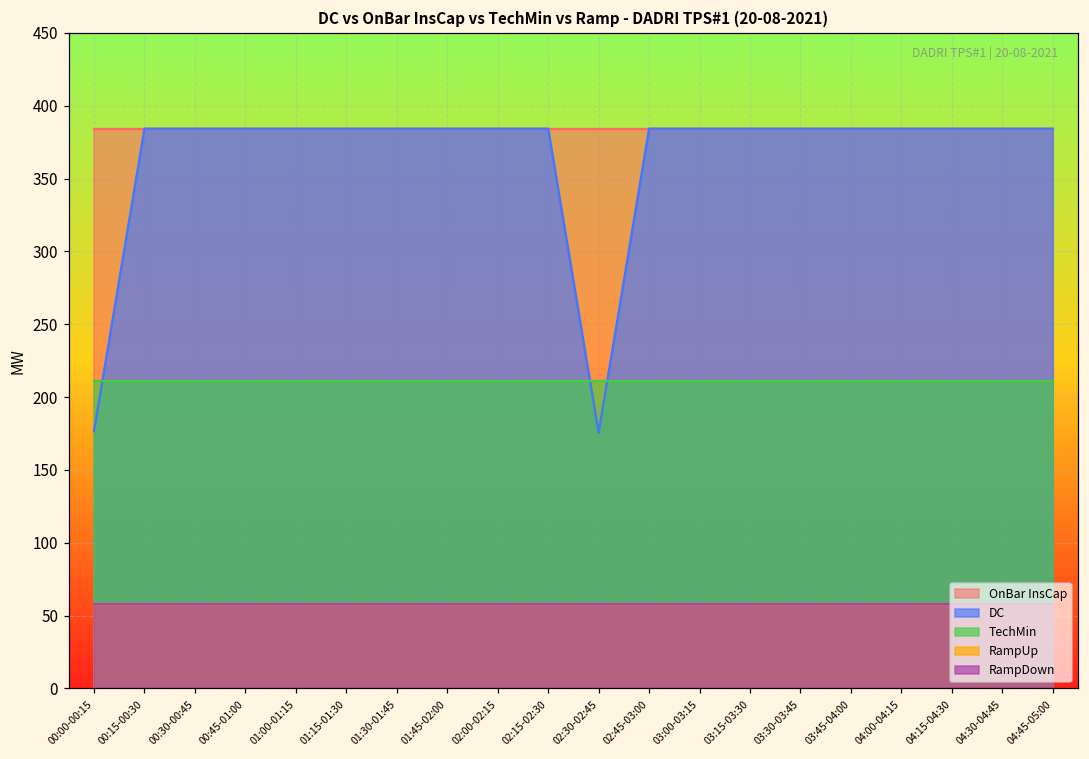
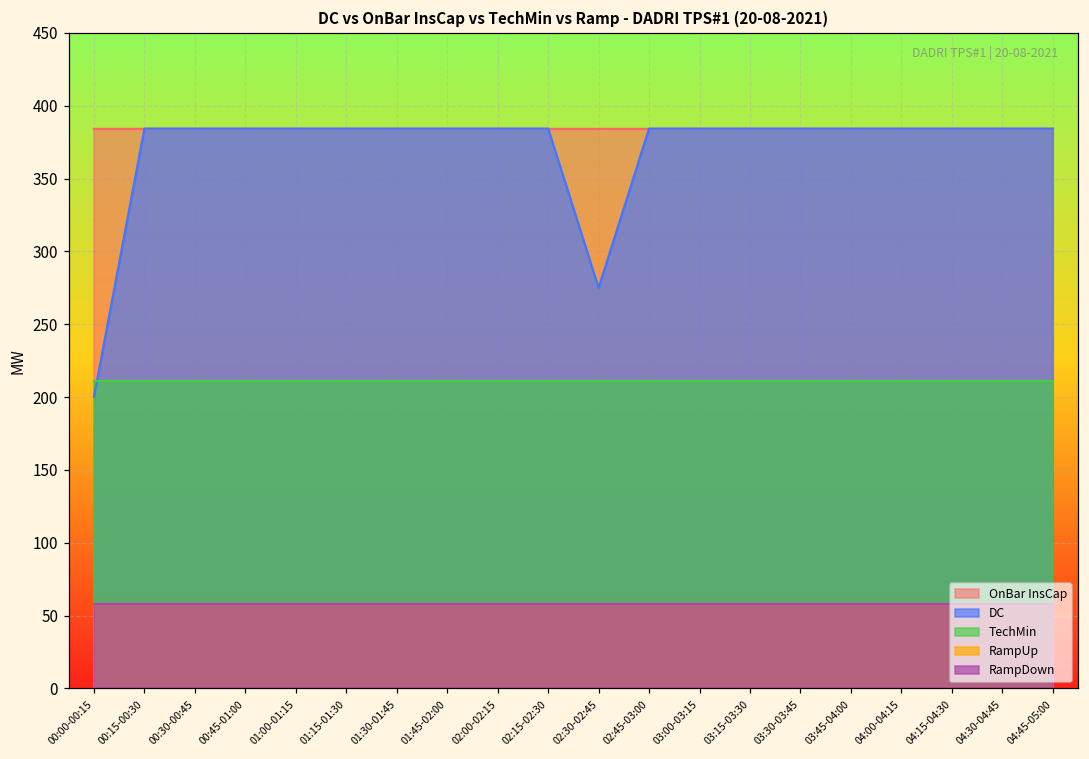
  {
    "OnBar InsCap": {
      "00:00-00:15": 384,
      "02:30-02:45": 384
    },
    "DC": {
-     "00:00-00:15": 177,
-     "02:30-02:45": 176
+     "00:00-00:15": 200,
+     "02:30-02:45": 275
    },
    "TechMin": {
      "00:00-00:15": 211,
      "00:15-00:30": 211,
      "00:30-00:45": 211,
      "00:45-01:00": 211,
      "01:00-01:15": 211,
      "01:15-01:30": 211,
      "01:30-01:45": 211,
      "01:45-02:00": 211,
      "02:00-02:15": 211,
      "02:15-02:30": 211,
      "02:30-02:45": 211,
      "02:45-03:00": 211,
      "03:00-03:15": 211,
      "03:15-03:30": 211,
      "03:30-03:45": 211,
      "03:45-04:00": 211,
      "04:00-04:15": 211,
      "04:15-04:30": 211,
      "04:30-04:45": 211,
      "04:45-05:00": 211
    },
    "RampDown": {
      "00:00-00:15": 58,
      "00:15-00:30": 58,
      "00:30-00:45": 58,
      "00:45-01:00": 58,
      "01:00-01:15": 58,
      "01:15-01:30": 58,
      "01:30-01:45": 58,
      "01:45-02:00": 58,
      "02:00-02:15": 58,
      "02:15-02:30": 58,
      "02:30-02:45": 58,
      "02:45-03:00": 58,
      "03:00-03:15": 58,
      "03:15-03:30": 58,
      "03:30-03:45": 58,
      "03:45-04:00": 58,
      "04:00-04:15": 58
    }
  }
